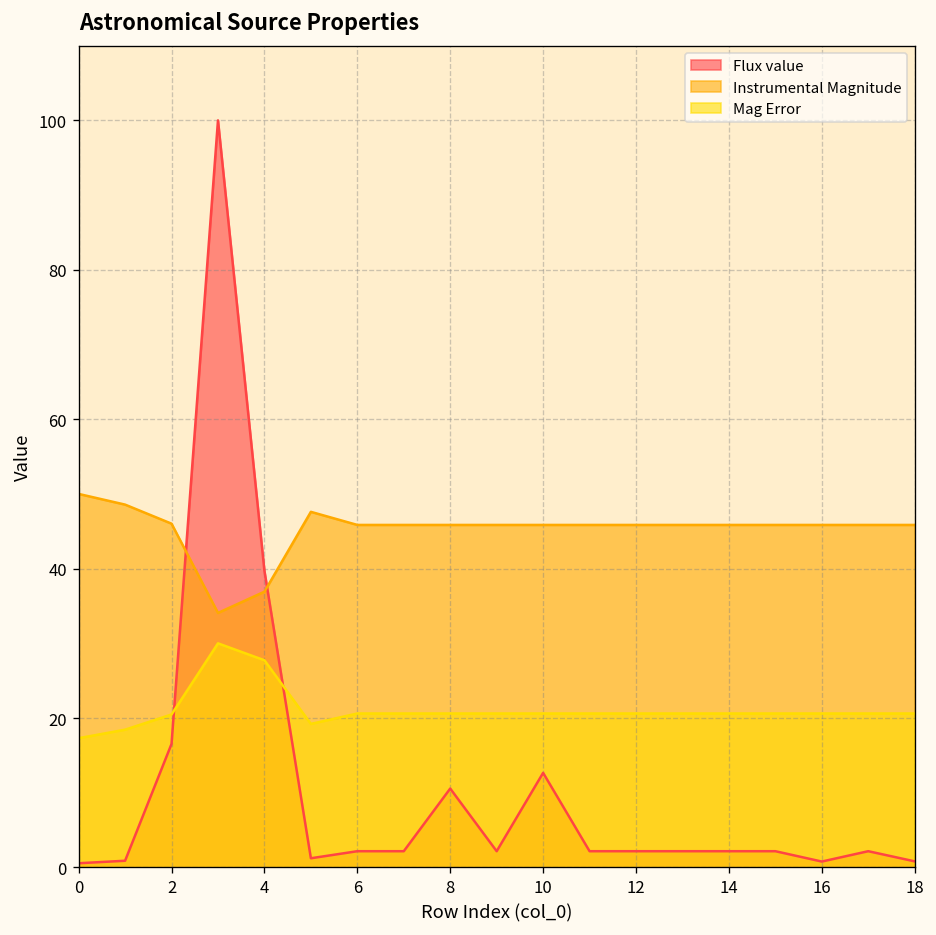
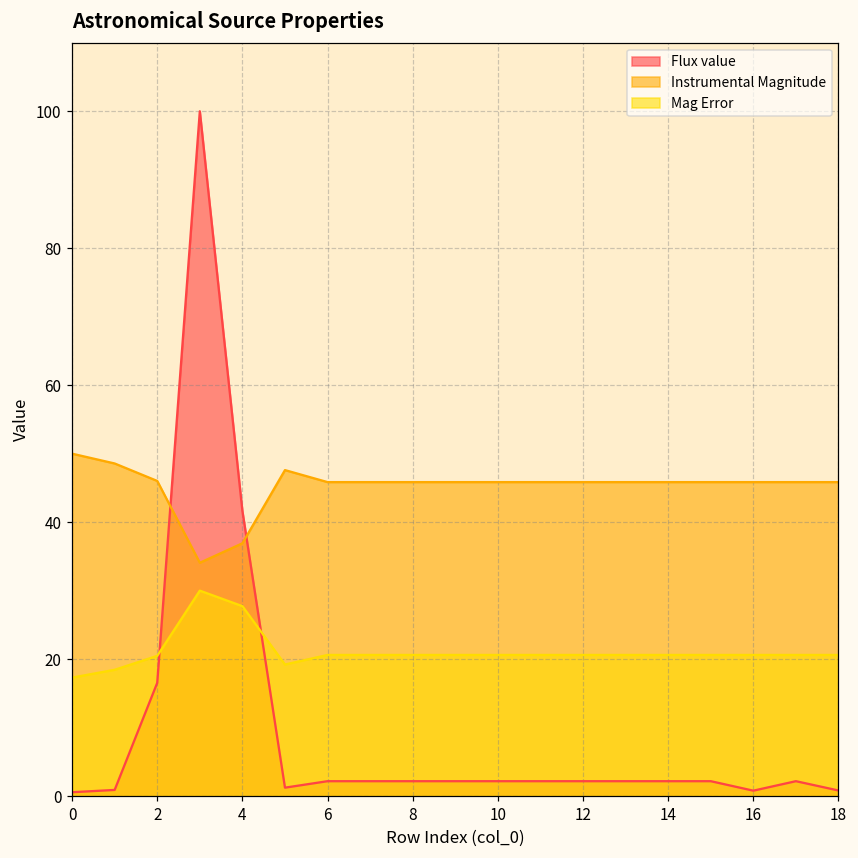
  {
    "Flux value": {
      "0": 1,
      "2": 17,
-     "4": 40,
+     "4": 42,
      "6": 2,
-     "8": 11,
-     "10": 13,
+     "8": 2,
+     "10": 2,
      "12": 2,
      "14": 2,
      "16": 1,
      "18": 1
    }
  }
